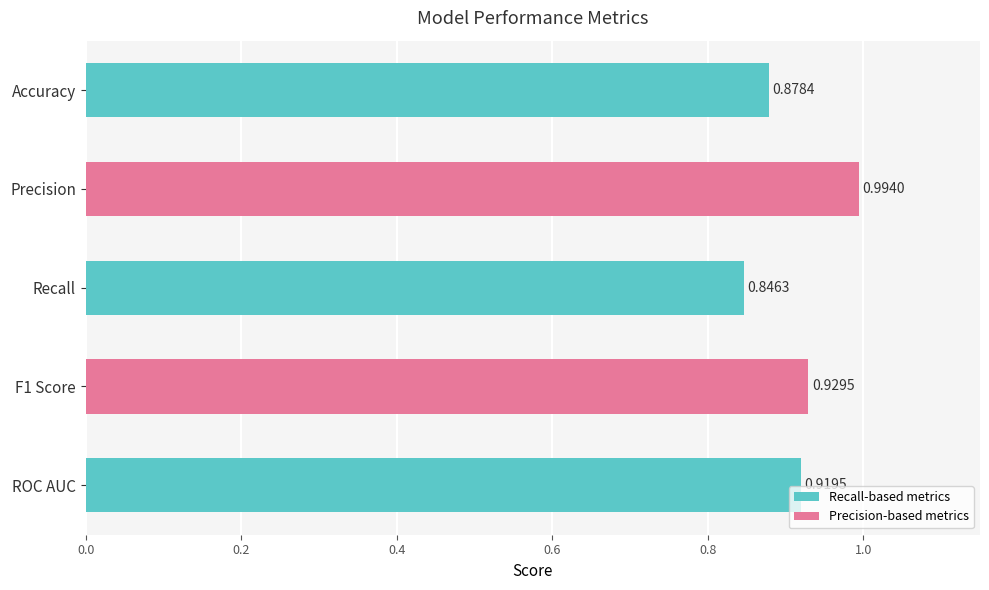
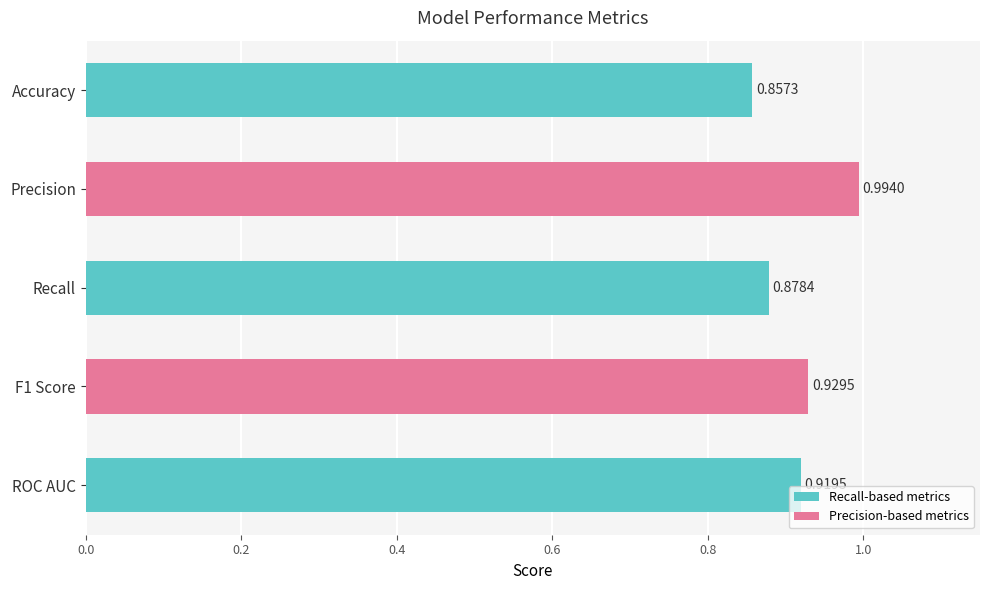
  {
-   "Accuracy": 0.8784,
+   "Accuracy": 0.8573,
    "Precision": 0.9940,
-   "Recall": 0.8463,
+   "Recall": 0.8784,
    "F1 Score": 0.9295
  }
